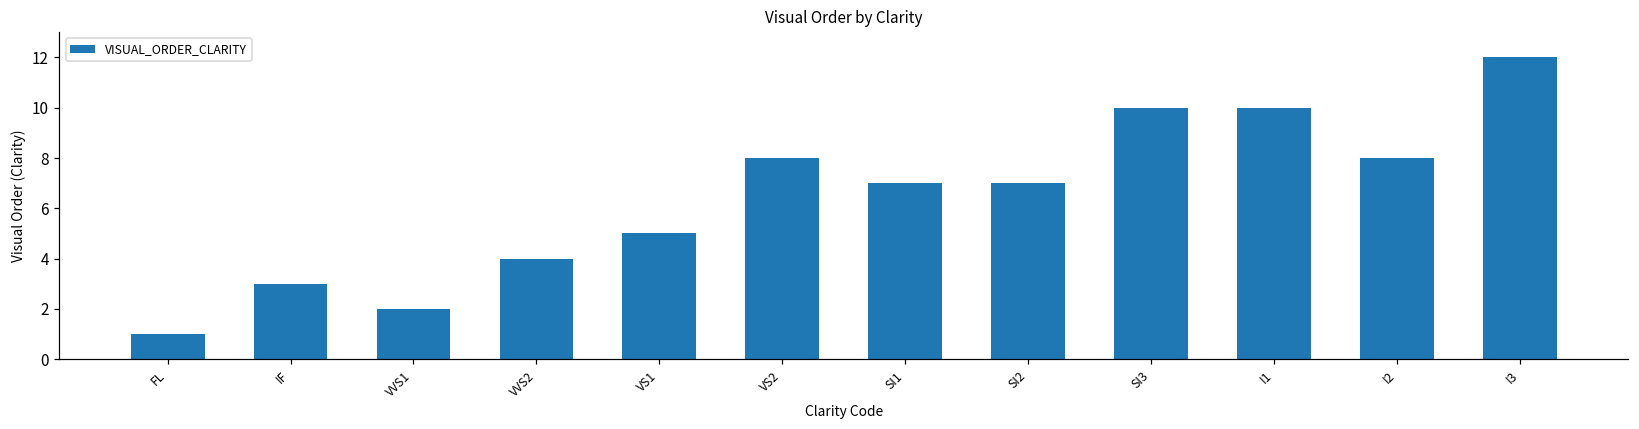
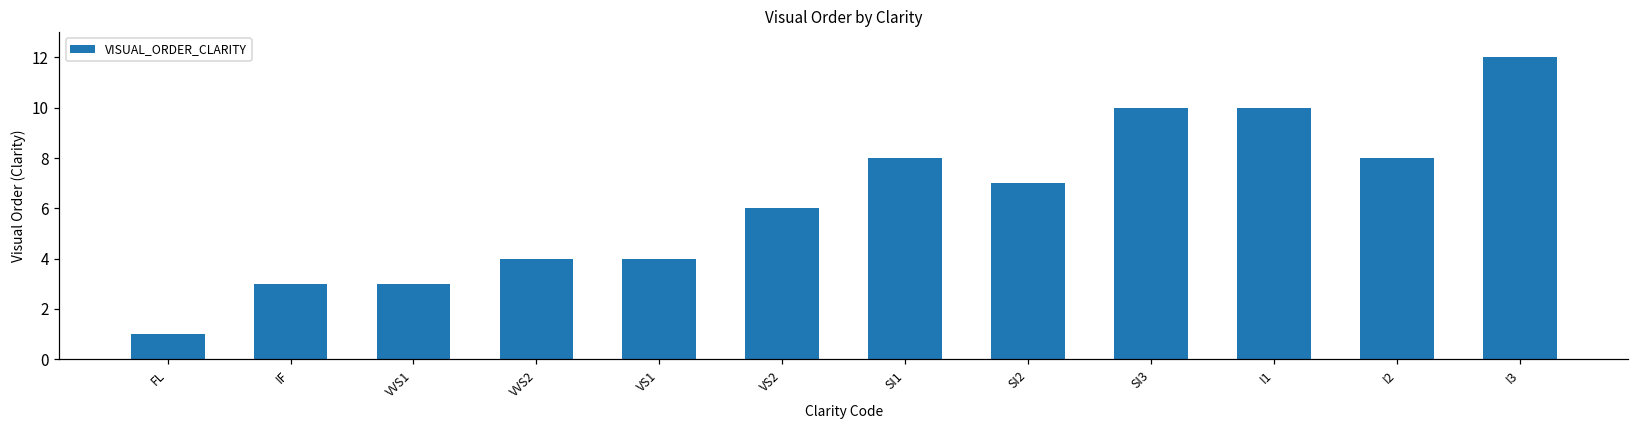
  {
    "FL": 1,
    "IF": 3,
-   "VVS1": 2,
+   "VVS1": 3,
    "VVS2": 4,
-   "VS1": 5,
-   "VS2": 8,
-   "SI1": 7,
+   "VS1": 4,
+   "VS2": 6,
+   "SI1": 8,
    "SI2": 7,
    "SI3": 10,
    "I1": 10,
    "I2": 8,
    "I3": 12
  }
